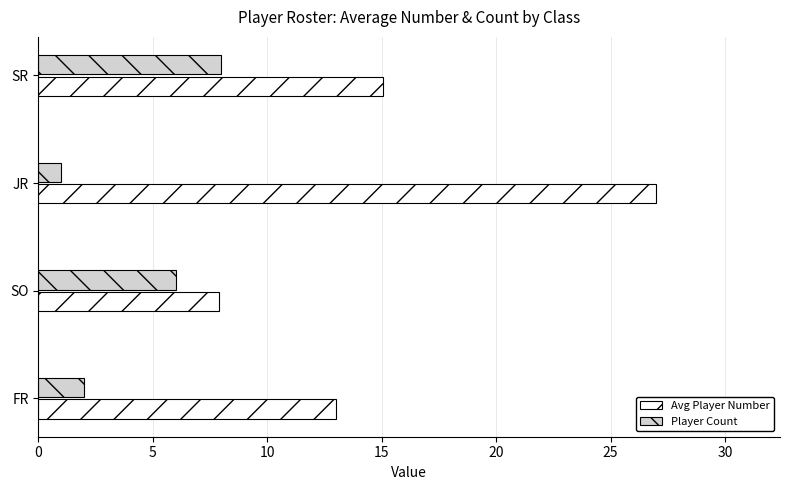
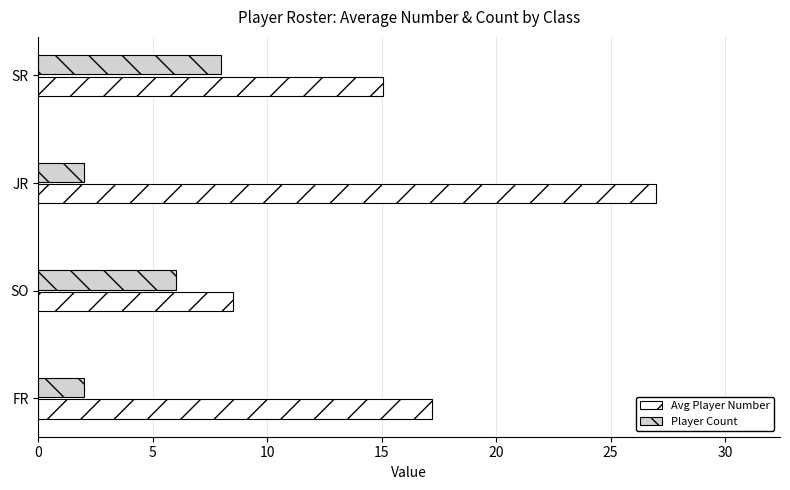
  {
    "Avg Player Number": {
      "SR": 15.1,
      "JR": 27.0,
-     "SO": 7.9,
-     "FR": 13.0
+     "SO": 8.5,
+     "FR": 17.2
    },
    "Player Count": {
      "SR": 8,
-     "JR": 1,
+     "JR": 2,
      "SO": 6,
      "FR": 2
    }
  }
